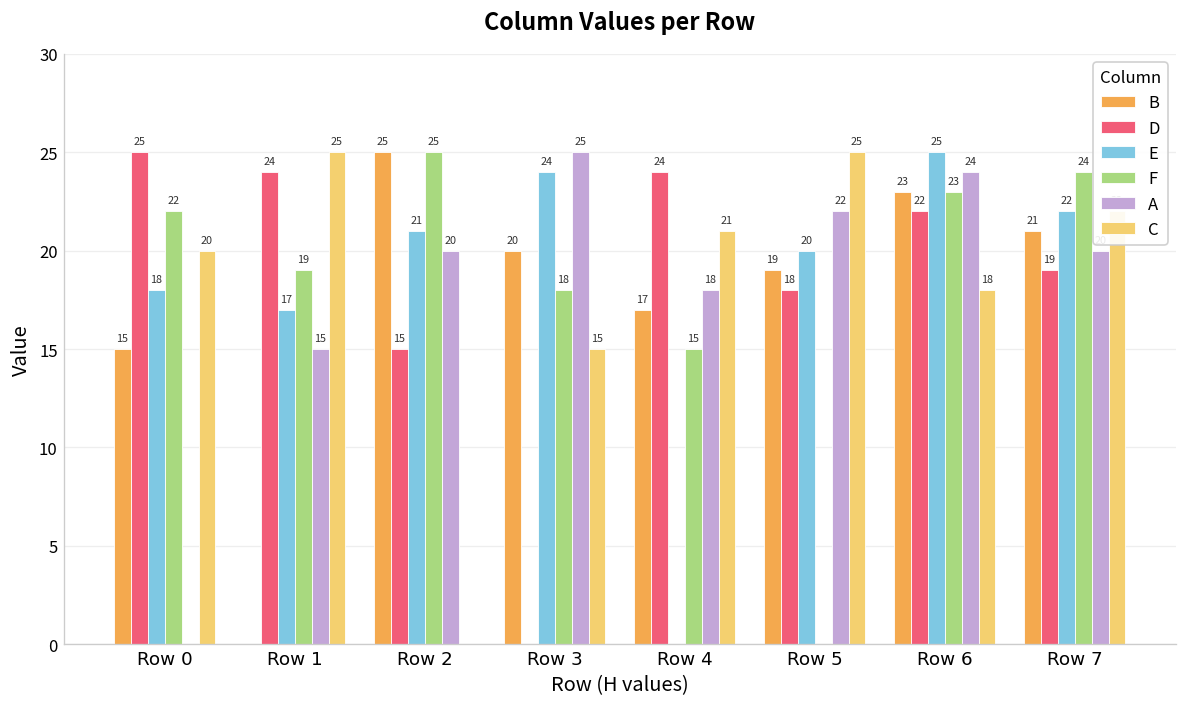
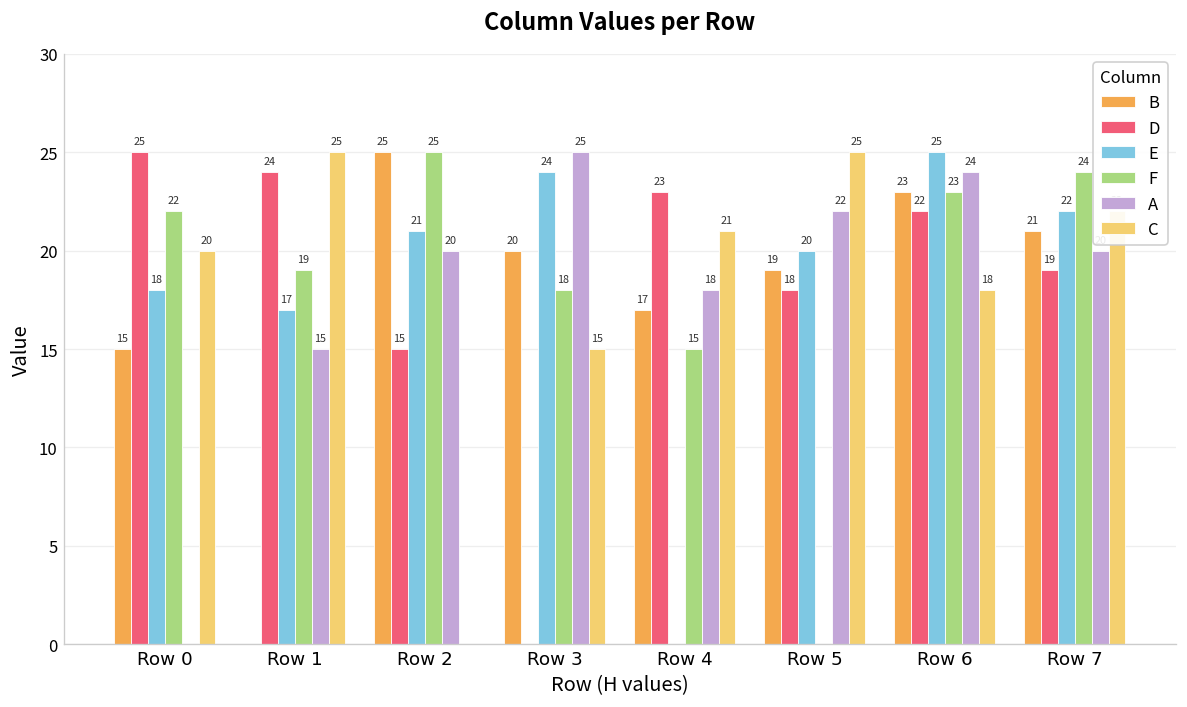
  {
    "D": {
      "Row 0": 25,
      "Row 1": 24,
      "Row 2": 15,
-     "Row 4": 24,
+     "Row 4": 23,
      "Row 5": 18,
      "Row 6": 22,
      "Row 7": 19
    },
    "E": {
      "Row 0": 18,
      "Row 1": 17,
      "Row 2": 21,
      "Row 3": 24,
      "Row 5": 20,
      "Row 6": 25,
      "Row 7": 22
    },
    "F": {
      "Row 0": 22,
      "Row 1": 19,
      "Row 2": 25,
      "Row 3": 18,
      "Row 4": 15,
      "Row 6": 23,
      "Row 7": 24
    },
    "A": {
      "Row 1": 15,
      "Row 2": 20,
      "Row 3": 25,
      "Row 4": 18,
      "Row 5": 22,
      "Row 6": 24
    }
  }
